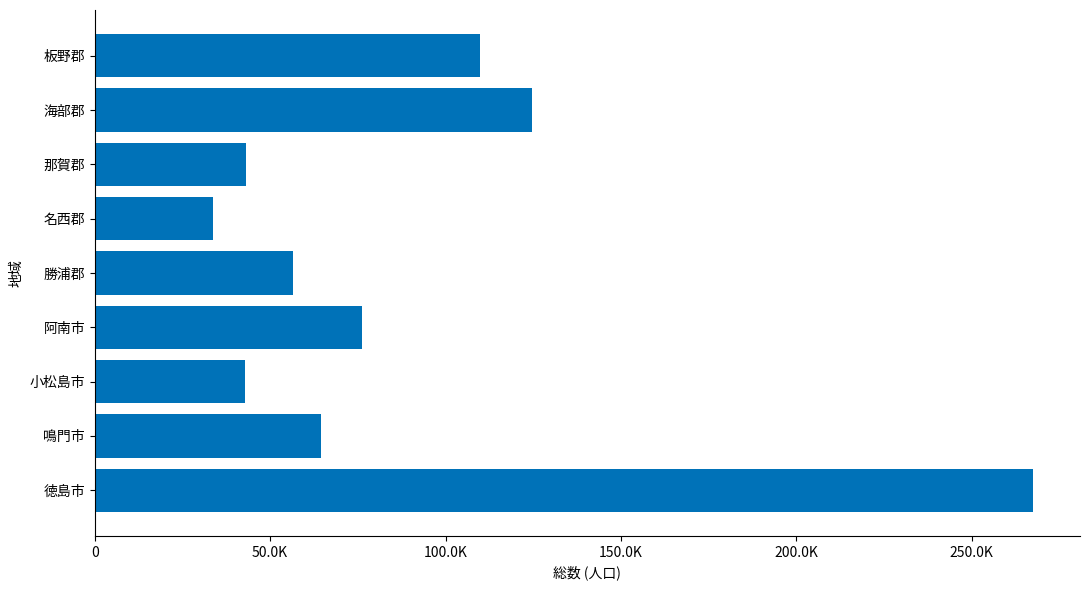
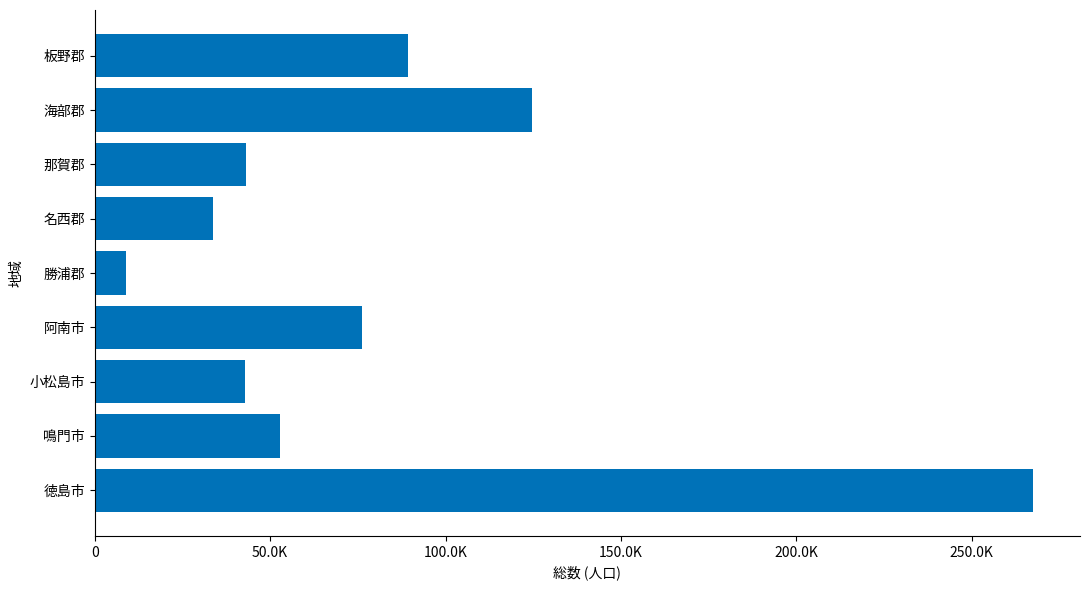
  {
-   "板野郡": 110000,
+   "板野郡": 89000,
    "海部郡": 125000,
    "那賀郡": 43000,
    "名西郡": 34000,
-   "勝浦郡": 56000,
+   "勝浦郡": 9000,
    "阿南市": 76000,
    "小松島市": 43000,
-   "鳴門市": 65000,
+   "鳴門市": 53000,
    "徳島市": 268000
  }
